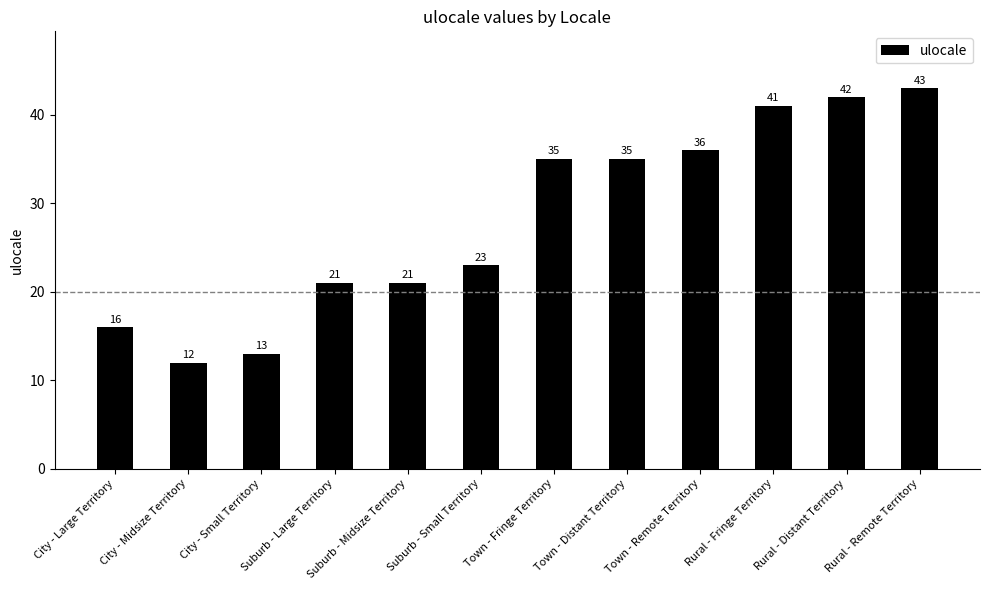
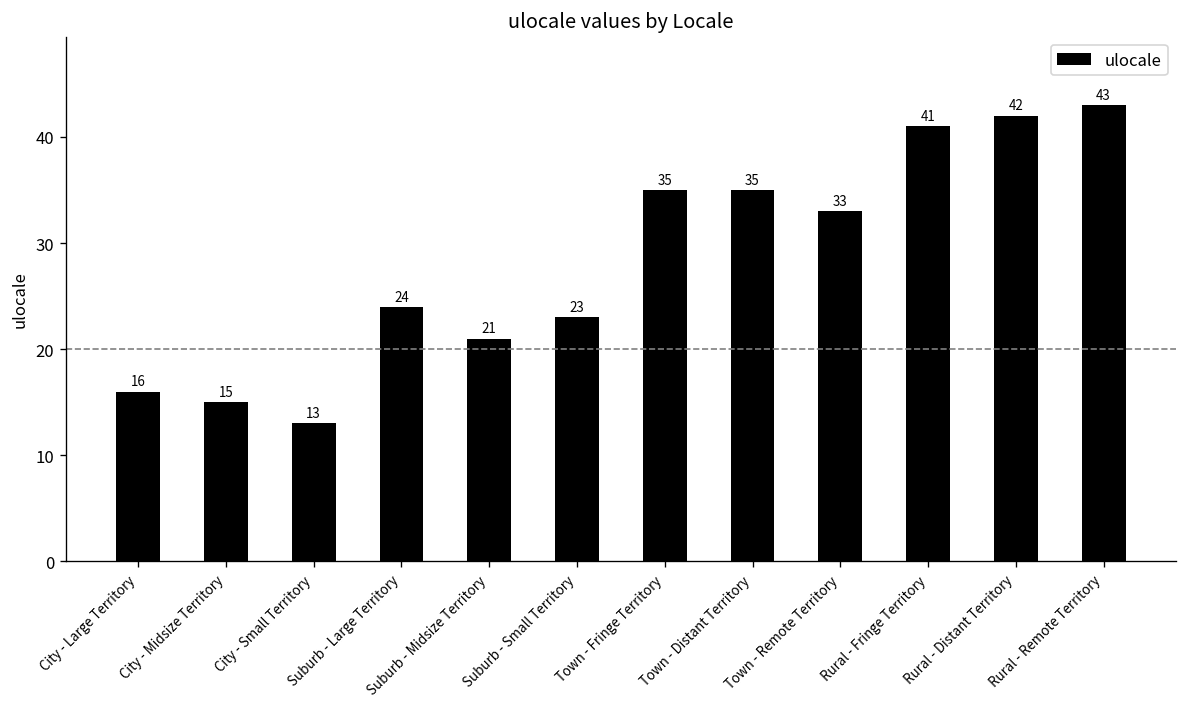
  {
    "City - Large Territory": 16,
-   "City - Midsize Territory": 12,
+   "City - Midsize Territory": 15,
    "City - Small Territory": 13,
-   "Suburb - Large Territory": 21,
+   "Suburb - Large Territory": 24,
    "Suburb - Midsize Territory": 21,
    "Suburb - Small Territory": 23,
    "Town - Fringe Territory": 35,
    "Town - Distant Territory": 35,
-   "Town - Remote Territory": 36,
+   "Town - Remote Territory": 33,
    "Rural - Fringe Territory": 41,
    "Rural - Distant Territory": 42,
    "Rural - Remote Territory": 43
  }
